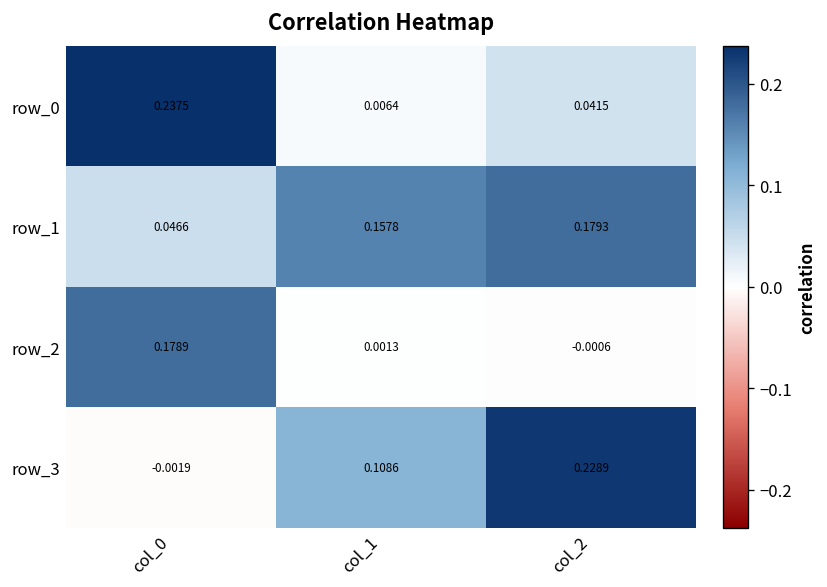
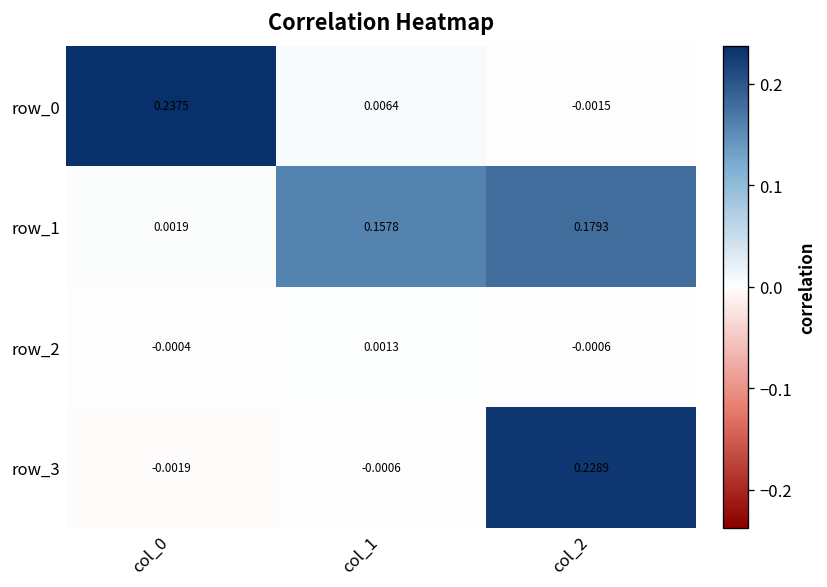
  {
    "row_0": {
      "col_0": 0.2375,
      "col_1": 0.0064,
-     "col_2": 0.0415
+     "col_2": -0.0015
    },
    "row_1": {
-     "col_0": 0.0466,
+     "col_0": 0.0019,
      "col_1": 0.1578,
      "col_2": 0.1793
    },
    "row_2": {
-     "col_0": 0.1789,
+     "col_0": -0.0004,
      "col_1": 0.0013,
      "col_2": -0.0006
    },
    "row_3": {
      "col_0": -0.0019,
-     "col_1": 0.1086,
+     "col_1": -0.0006,
      "col_2": 0.2289
    }
  }
